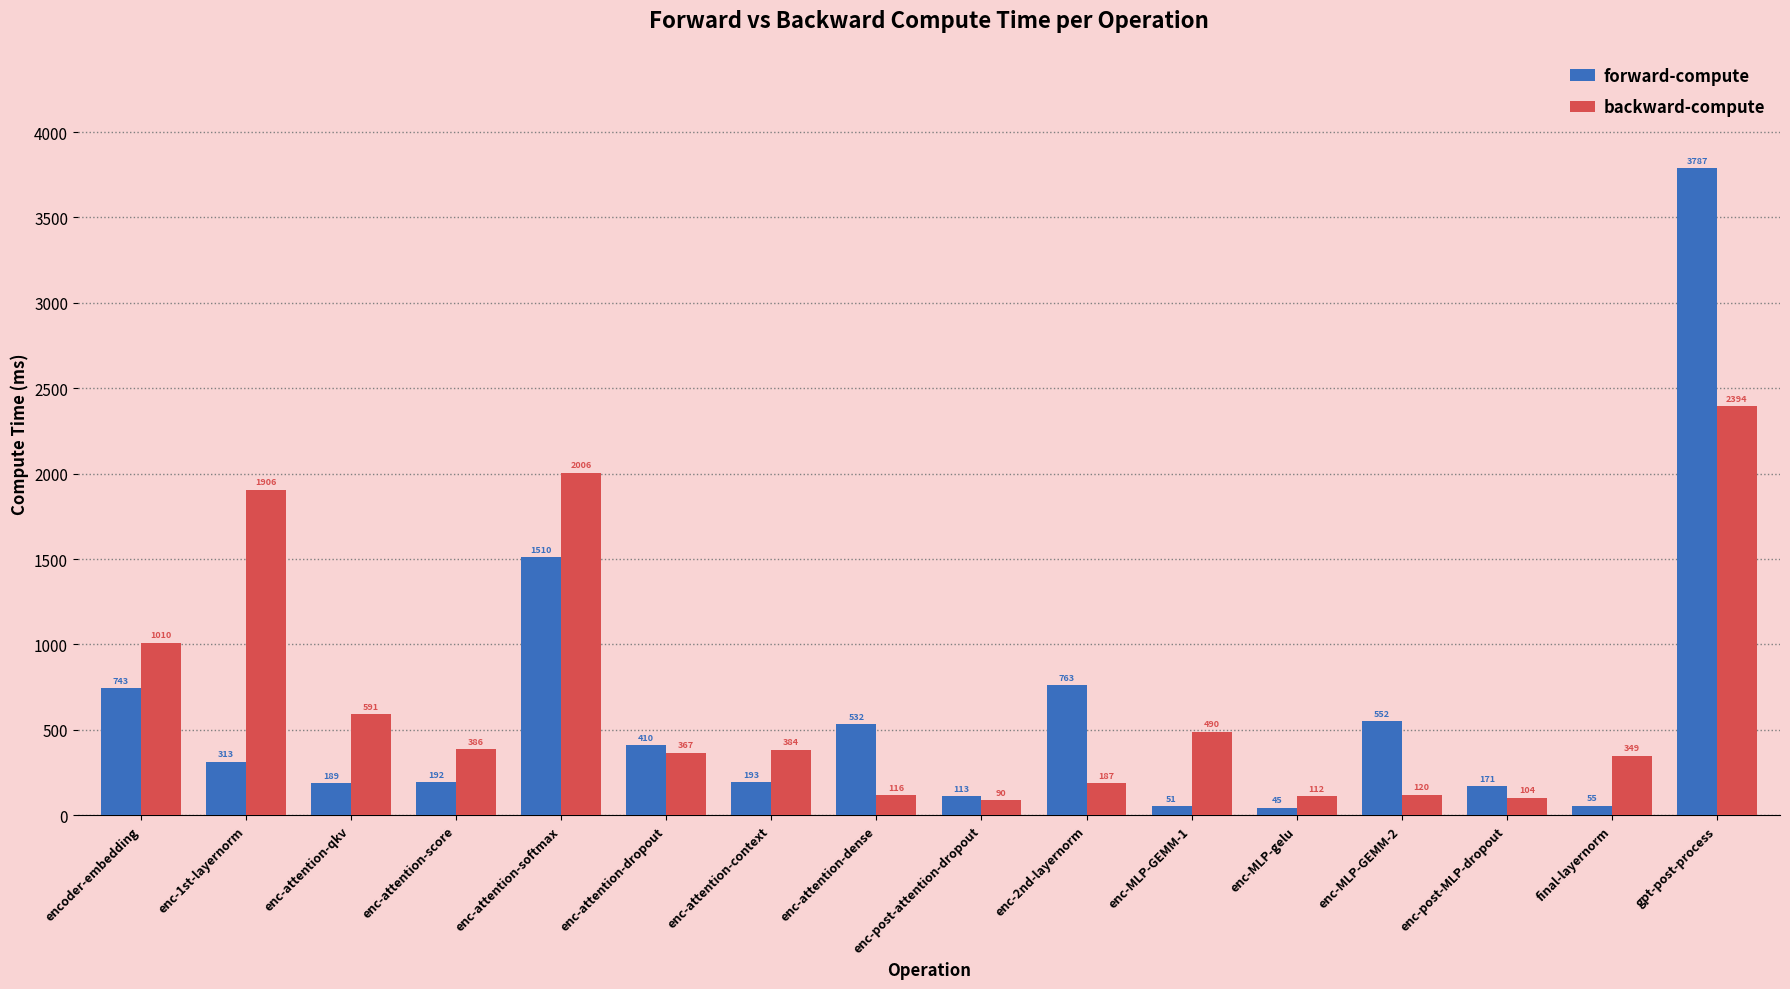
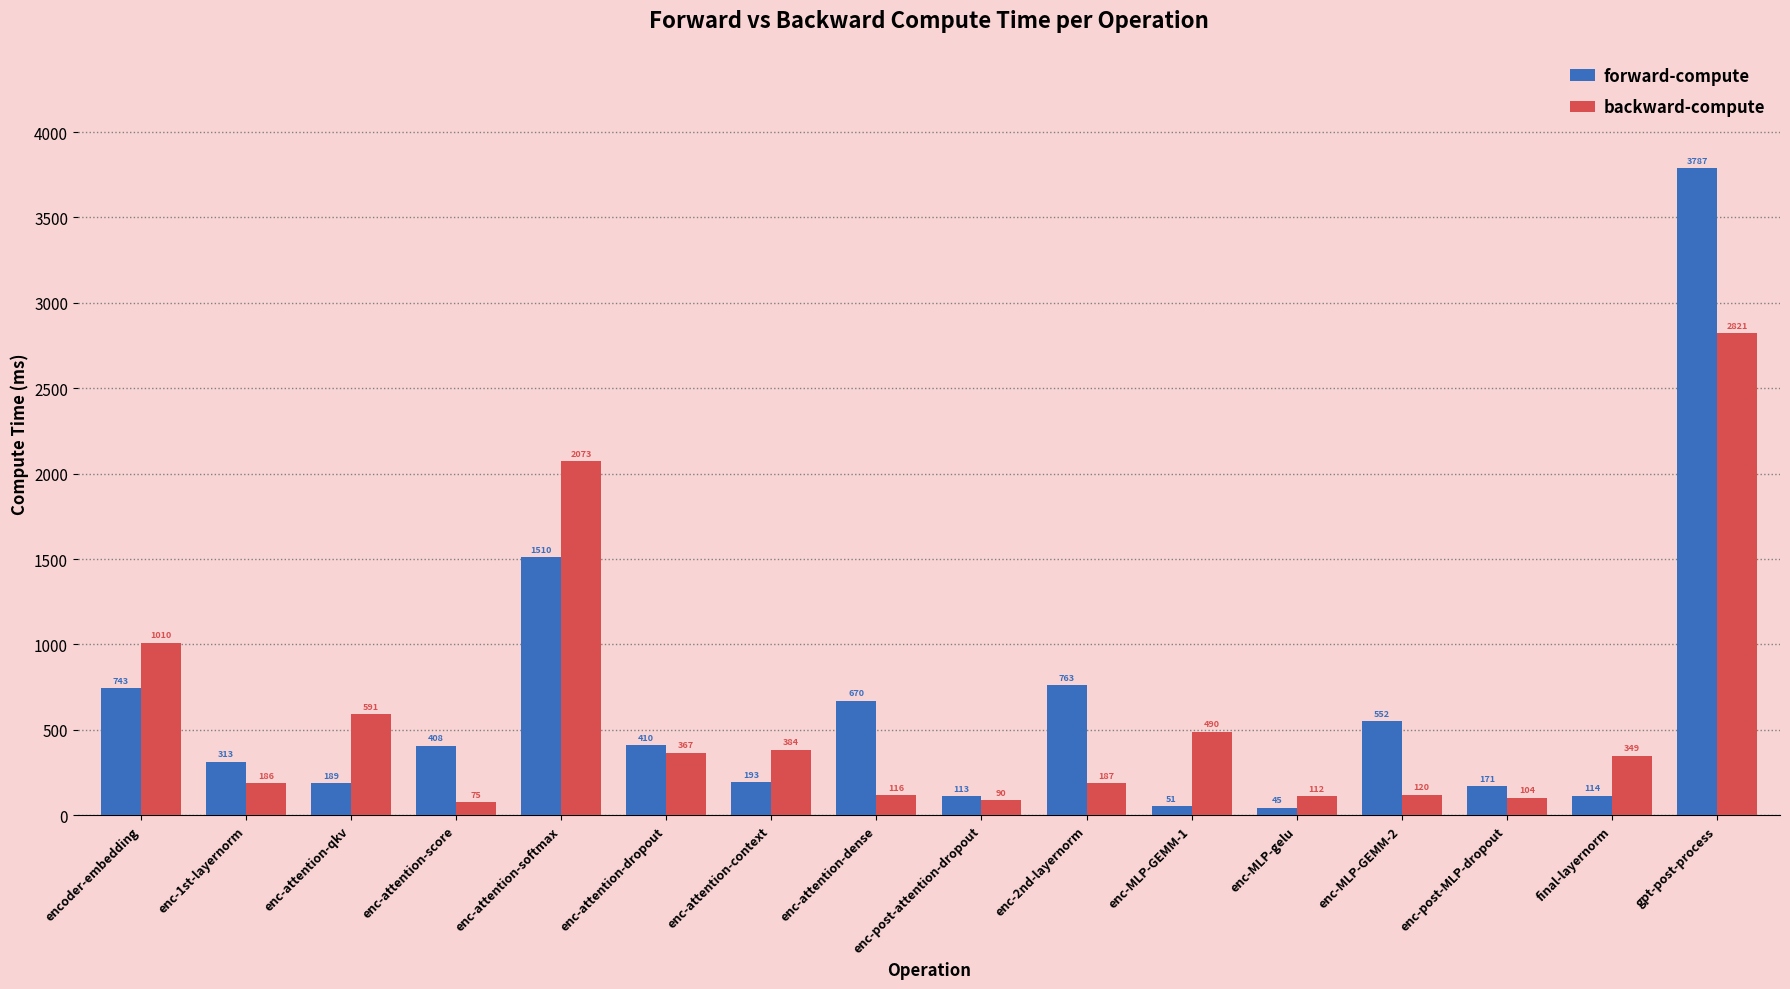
  {
    "forward-compute": {
      "encoder-embedding": 743,
      "enc-1st-layernorm": 313,
      "enc-attention-qkv": 189,
-     "enc-attention-score": 192,
+     "enc-attention-score": 408,
      "enc-attention-softmax": 1510,
      "enc-attention-dropout": 410,
      "enc-attention-context": 193,
-     "enc-attention-dense": 532,
+     "enc-attention-dense": 670,
      "enc-post-attention-dropout": 113,
      "enc-2nd-layernorm": 763,
      "enc-MLP-GEMM-1": 51,
      "enc-MLP-gelu": 45,
      "enc-MLP-GEMM-2": 552,
      "enc-post-MLP-dropout": 171,
-     "final-layernorm": 55,
+     "final-layernorm": 114,
      "gpt-post-process": 3787
    },
    "backward-compute": {
      "encoder-embedding": 1010,
-     "enc-1st-layernorm": 1906,
+     "enc-1st-layernorm": 186,
      "enc-attention-qkv": 591,
-     "enc-attention-score": 386,
-     "enc-attention-softmax": 2006,
+     "enc-attention-score": 75,
+     "enc-attention-softmax": 2073,
      "enc-attention-dropout": 367,
      "enc-attention-context": 384,
      "enc-attention-dense": 116,
      "enc-post-attention-dropout": 90,
      "enc-2nd-layernorm": 187,
      "enc-MLP-GEMM-1": 490,
      "enc-MLP-gelu": 112,
      "enc-MLP-GEMM-2": 120,
      "enc-post-MLP-dropout": 104,
      "final-layernorm": 349,
-     "gpt-post-process": 2394
+     "gpt-post-process": 2821
    }
  }
